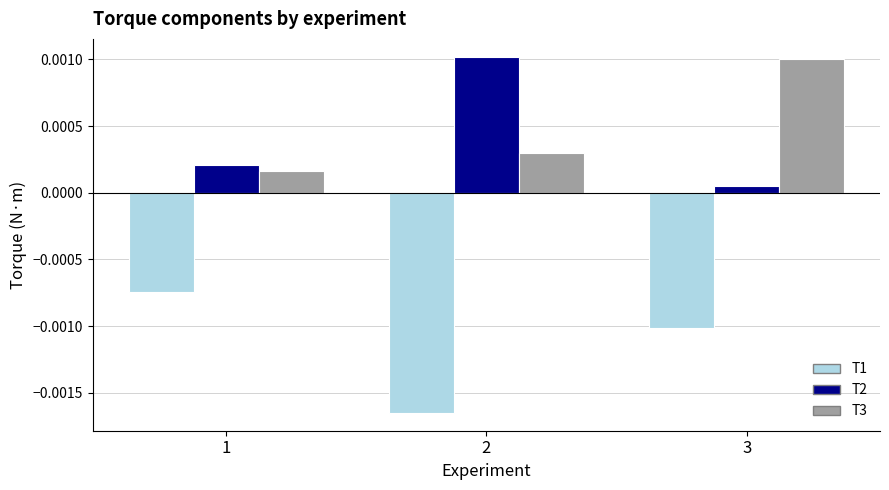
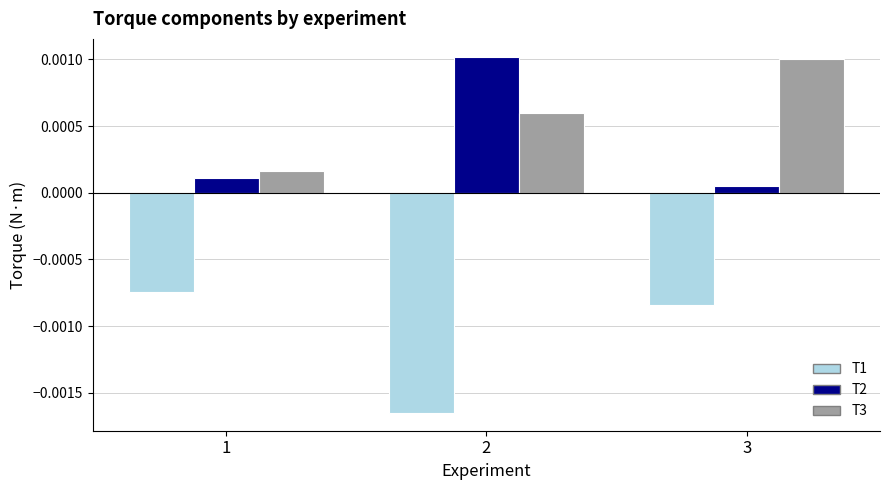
  {
    "T1": {
      "1": -0.00074,
      "2": -0.00165,
-     "3": -0.00101
+     "3": -0.00084
    },
    "T2": {
-     "1": 0.00021,
+     "1": 0.00011,
      "2": 0.00102,
      "3": 0.00005
    },
    "T3": {
      "1": 0.00016,
-     "2": 0.0003,
+     "2": 0.0006,
      "3": 0.0010
    }
  }
